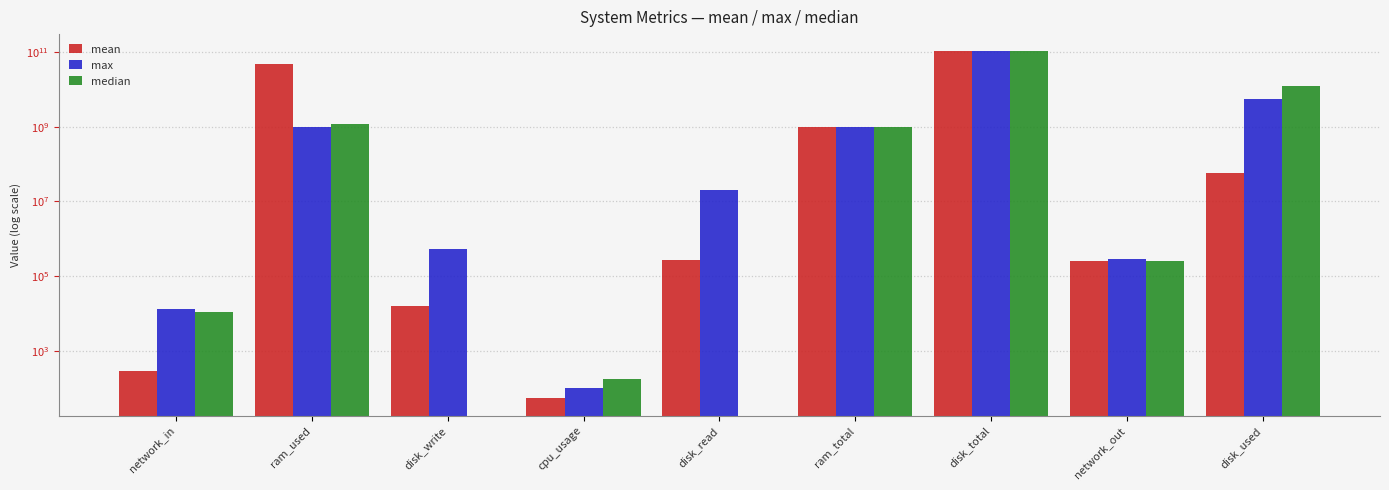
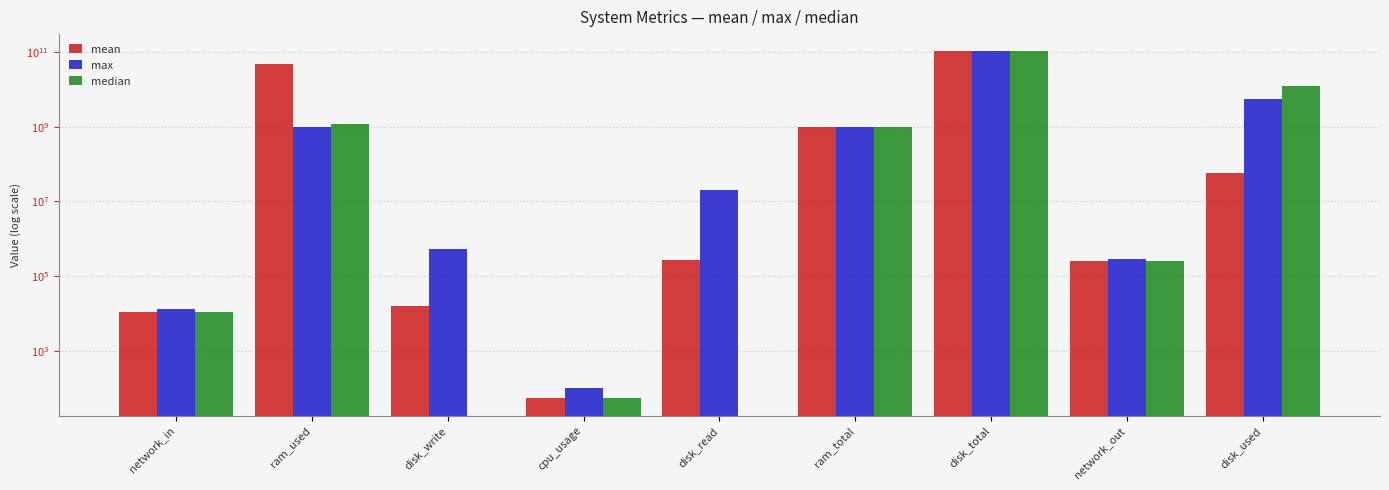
  {
    "mean": {
-     "network_in": 300,
+     "network_in": 11000,
      "ram_used": 50000000000,
      "disk_write": 16000,
      "cpu_usage": 50,
      "disk_read": 300000,
      "ram_total": 1000000000,
      "disk_total": 110000000000,
      "network_out": 200000,
      "disk_used": 60000000
    },
    "max": {
      "network_in": 13000,
      "ram_used": 1000000000,
      "disk_write": 500000,
      "cpu_usage": 100,
      "disk_read": 20000000,
      "ram_total": 1000000000,
      "disk_total": 110000000000,
      "network_out": 300000,
      "disk_used": 5000000000
    },
    "median": {
      "network_in": 11000,
      "ram_used": 1200000000,
-     "cpu_usage": 200,
+     "cpu_usage": 50,
      "ram_total": 1000000000,
      "disk_total": 110000000000,
      "network_out": 300000,
      "disk_used": 13000000000
    }
  }
